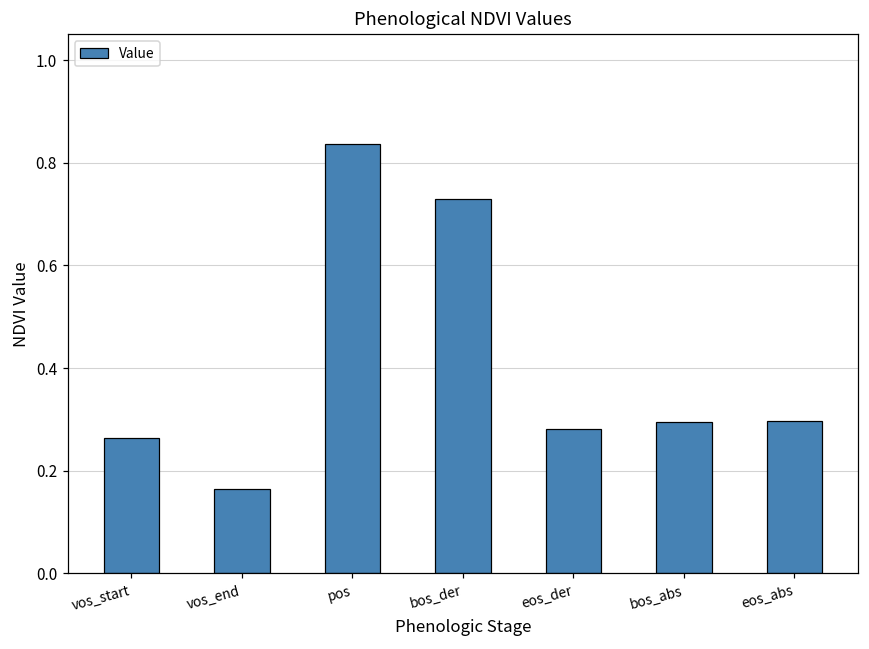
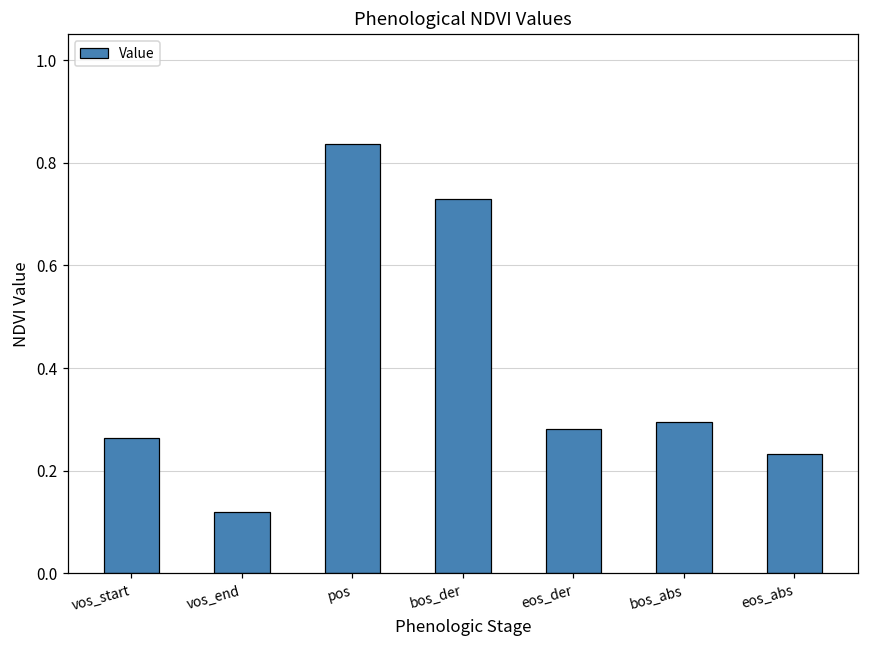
  {
    "vos_start": 0.26,
-   "vos_end": 0.16,
+   "vos_end": 0.12,
    "pos": 0.84,
    "bos_der": 0.73,
    "eos_der": 0.28,
    "bos_abs": 0.29,
-   "eos_abs": 0.30
+   "eos_abs": 0.23
  }
